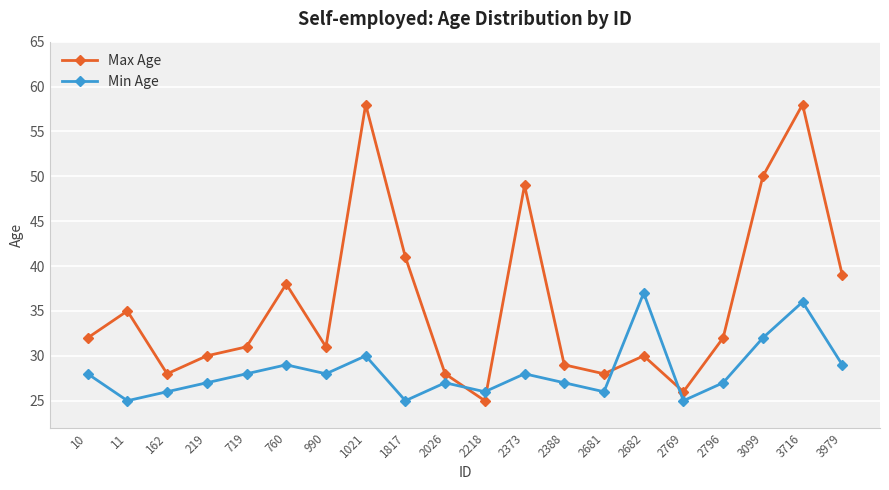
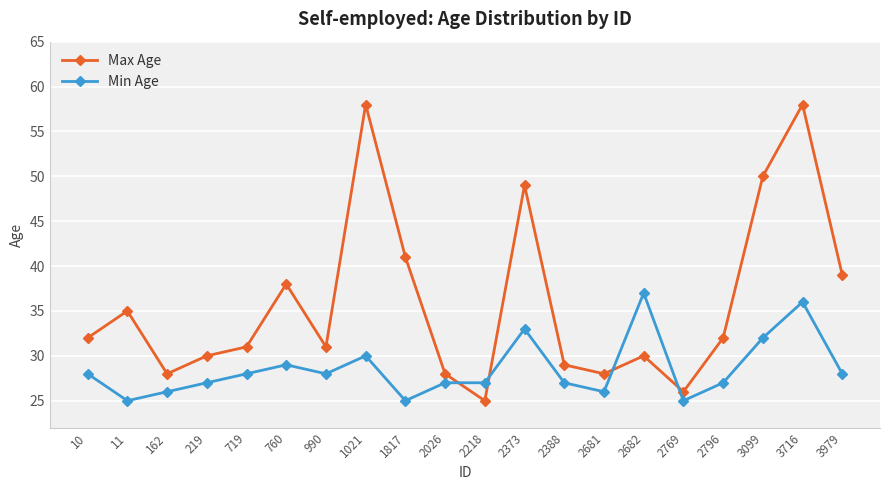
  {
    "Max Age": {
      "10": 32,
      "11": 35,
      "162": 28,
      "219": 30,
      "719": 31,
      "760": 38,
      "990": 31,
      "1021": 58,
      "1817": 41,
      "2026": 28,
      "2218": 25,
      "2373": 49,
      "2388": 29,
      "2681": 28,
      "2682": 30,
      "2769": 26,
      "2796": 32,
      "3099": 50,
      "3716": 58,
      "3979": 39
    },
    "Min Age": {
      "10": 28,
      "11": 25,
      "162": 26,
      "219": 27,
      "719": 28,
      "760": 29,
      "990": 28,
      "1021": 30,
      "1817": 25,
      "2026": 27,
-     "2218": 26,
-     "2373": 28,
+     "2218": 27,
+     "2373": 33,
      "2388": 27,
      "2681": 26,
      "2682": 37,
      "2769": 25,
      "2796": 27,
      "3099": 32,
      "3716": 36,
-     "3979": 29
+     "3979": 28
    }
  }
